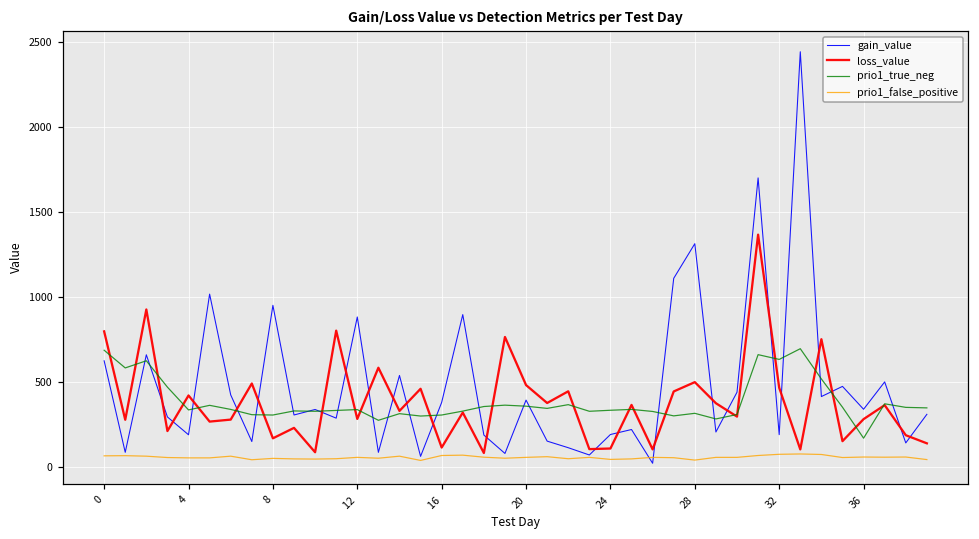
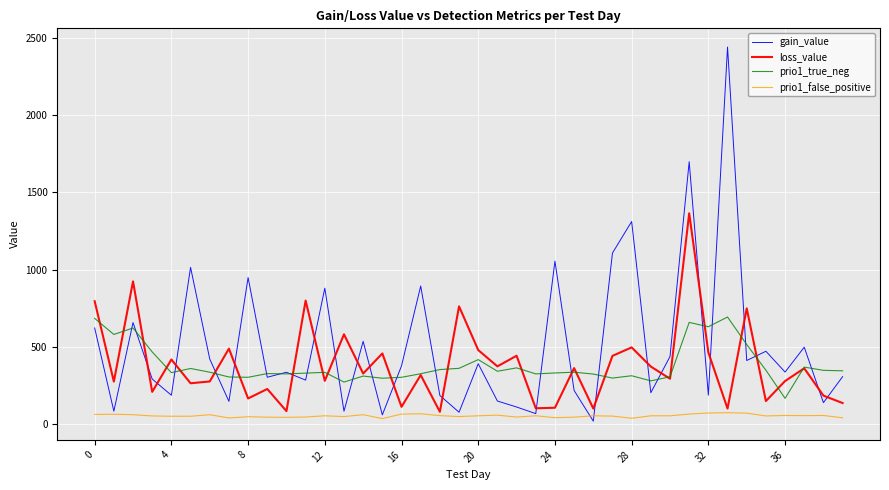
  {
    "gain_value": {
      "0": 620,
      "4": 190,
      "8": 950,
      "12": 880,
      "16": 380,
      "20": 390,
-     "24": 190,
+     "24": 1060,
      "28": 1310,
      "32": 190,
      "36": 340
    },
    "loss_value": {
      "0": 800,
      "4": 420,
      "8": 170,
      "12": 280,
      "16": 110,
      "20": 480,
      "24": 110,
      "28": 500,
      "32": 460,
      "36": 280
    },
    "prio1_true_neg": {
      "0": 690,
      "4": 330,
      "8": 300,
      "12": 340,
      "16": 300,
-     "20": 360,
+     "20": 420,
      "24": 330,
      "28": 310,
      "32": 630,
      "36": 170
    },
    "prio1_false_positive": {
      "0": 60,
      "4": 50,
      "8": 50,
      "12": 60,
      "16": 70,
      "20": 60,
      "24": 40,
      "28": 40,
      "32": 70,
      "36": 60
    }
  }
